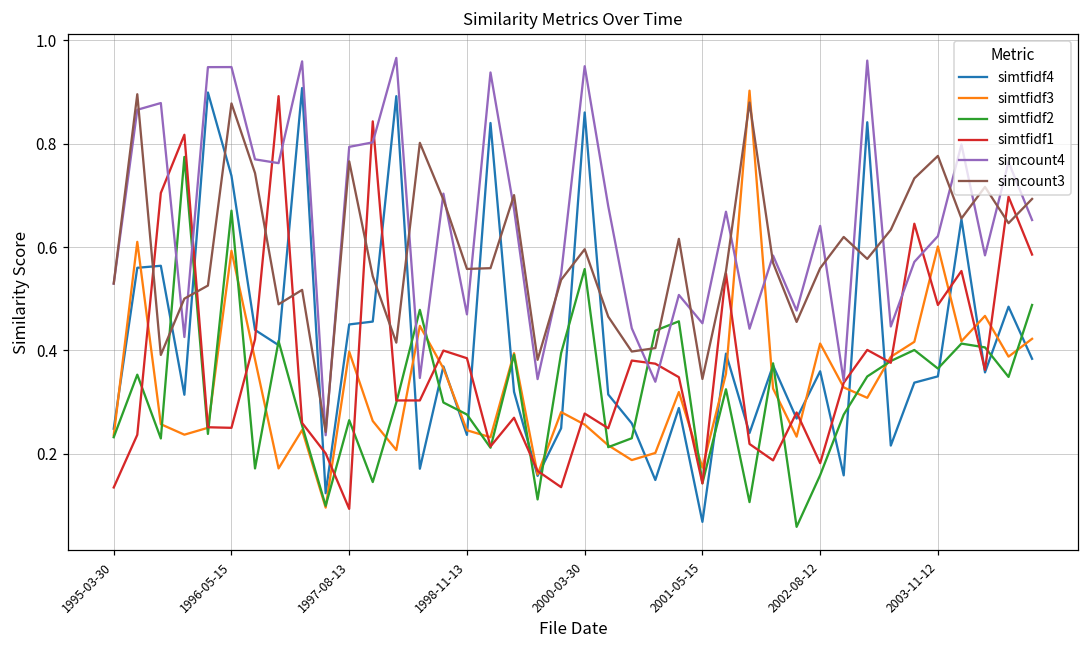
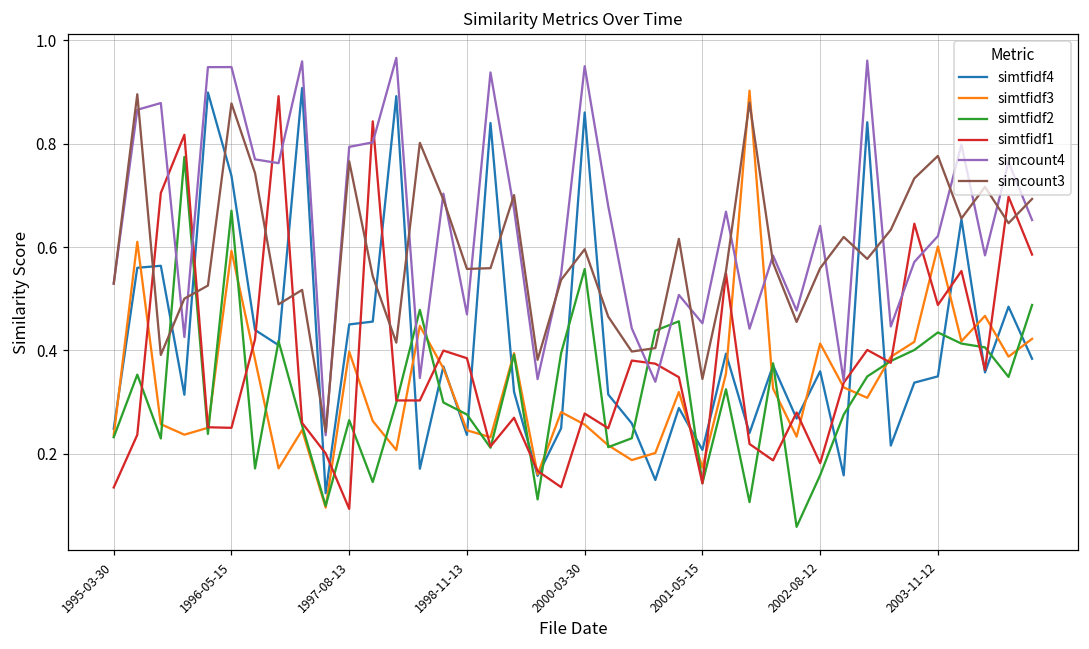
  {
    "simtfidf4": {
      "1995-03-30": 0.25,
      "1996-05-15": 0.74,
      "1997-08-13": 0.45,
      "1998-11-13": 0.24,
      "2000-03-30": 0.86,
-     "2001-05-15": 0.07,
+     "2001-05-15": 0.21,
      "2002-08-12": 0.36,
      "2003-11-12": 0.35
    },
    "simtfidf3": {
      "1996-05-15": 0.59,
      "1997-08-13": 0.40,
      "1998-11-13": 0.25,
      "2000-03-30": 0.26,
      "2001-05-15": 0.17,
      "2002-08-12": 0.41,
      "2003-11-12": 0.60
    },
    "simtfidf2": {
      "1996-05-15": 0.67,
      "1997-08-13": 0.27,
      "1998-11-13": 0.28,
      "2000-03-30": 0.56,
      "2002-08-12": 0.16,
-     "2003-11-12": 0.37
+     "2003-11-12": 0.43
    },
    "simtfidf1": {
      "1995-03-30": 0.14,
      "1996-05-15": 0.25,
      "1997-08-13": 0.09,
      "1998-11-13": 0.39,
      "2000-03-30": 0.28,
      "2002-08-12": 0.18,
      "2003-11-12": 0.49
    },
    "simcount4": {
      "1996-05-15": 0.95,
      "1997-08-13": 0.79,
      "1998-11-13": 0.47,
      "2000-03-30": 0.95,
      "2001-05-15": 0.45,
      "2002-08-12": 0.64,
      "2003-11-12": 0.62
    },
    "simcount3": {
      "1996-05-15": 0.88,
      "1997-08-13": 0.77,
      "1998-11-13": 0.56,
      "2000-03-30": 0.60,
      "2001-05-15": 0.34,
      "2002-08-12": 0.56,
      "2003-11-12": 0.78
    }
  }
